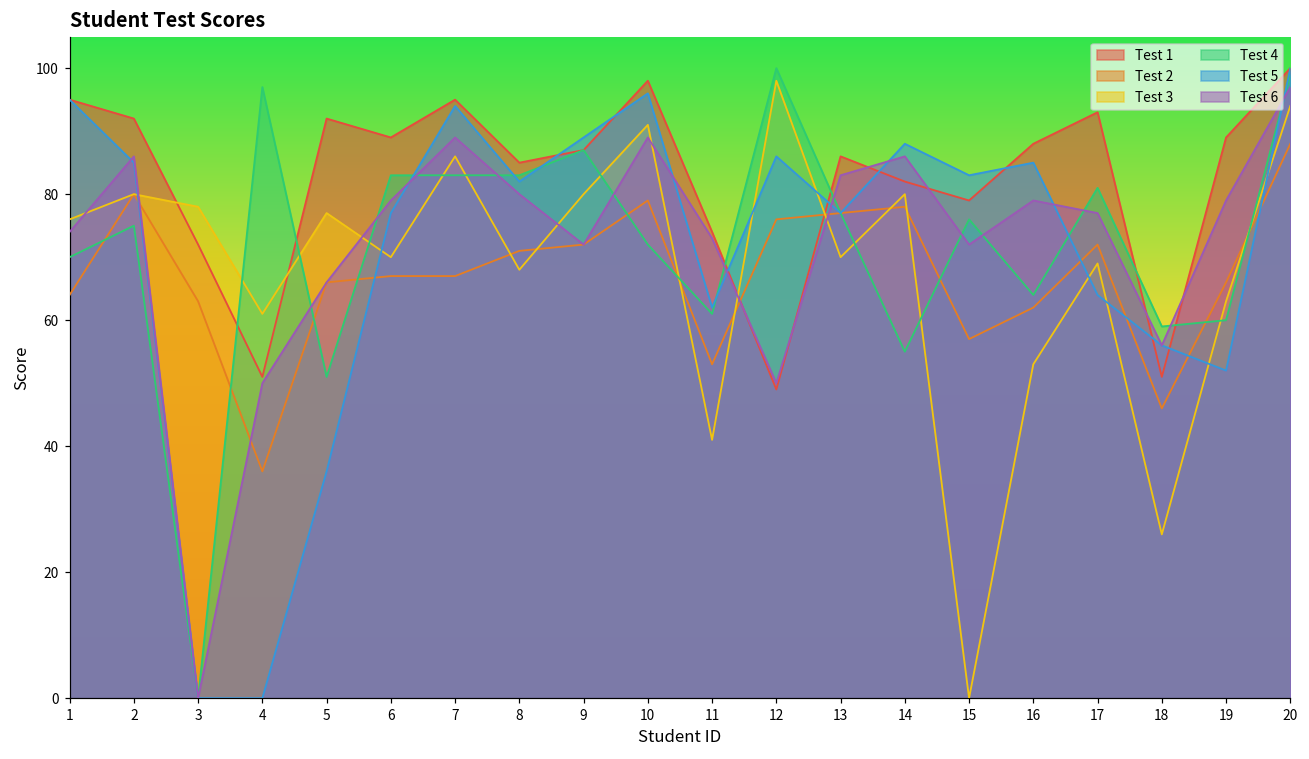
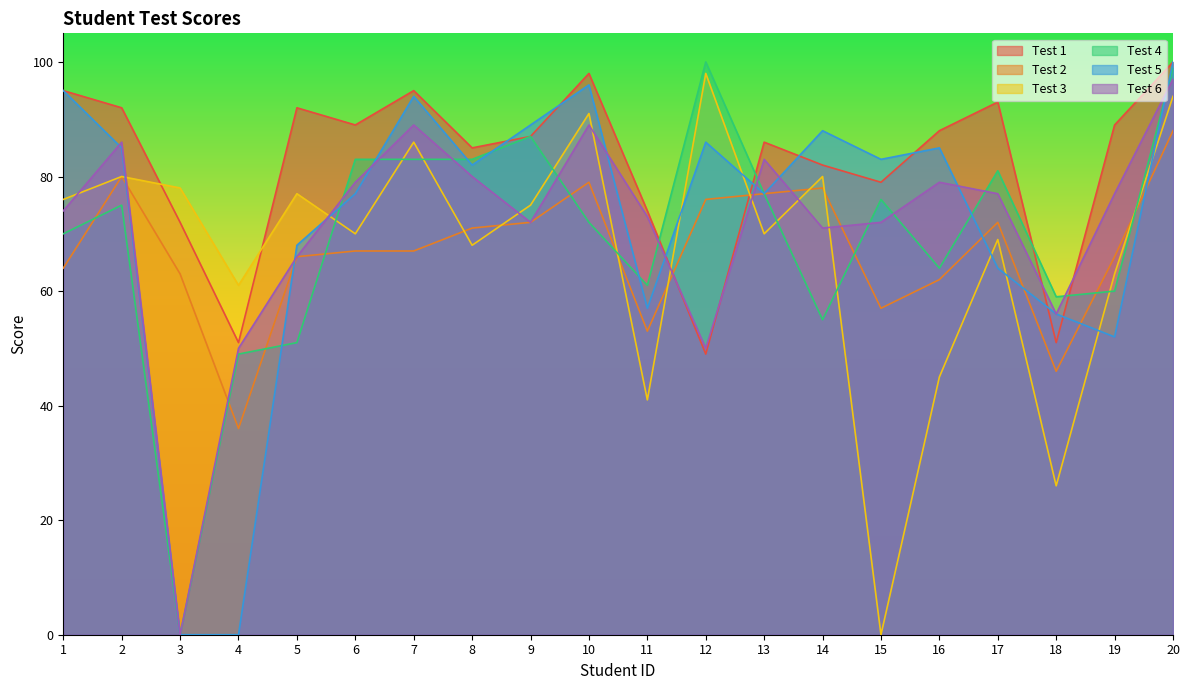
  {
    "Test 3": {
      "1": 76,
      "3": 78,
      "4": 61,
      "5": 77,
      "6": 70,
      "7": 86,
      "8": 68,
-     "9": 80,
+     "9": 75,
      "10": 91,
      "11": 41,
      "12": 98,
      "13": 70,
      "14": 80,
      "15": 0,
-     "16": 53,
+     "16": 45,
      "17": 69,
      "18": 26,
      "19": 63,
      "20": 94
    },
    "Test 4": {
      "1": 70,
      "2": 75,
-     "4": 97,
+     "4": 49,
      "5": 51,
      "6": 83,
      "7": 83,
      "8": 83,
      "10": 72,
      "11": 61,
      "12": 100,
      "14": 55,
      "15": 76,
      "16": 64,
      "17": 81,
      "18": 59,
      "19": 60,
      "20": 99
    },
    "Test 5": {
      "2": 85,
      "4": 0,
-     "5": 36,
+     "5": 68,
      "6": 77,
      "7": 94,
      "8": 82,
      "9": 89,
      "10": 96,
-     "11": 62,
+     "11": 57,
      "12": 86,
      "14": 88,
      "15": 83,
      "16": 85,
      "17": 64,
      "19": 52
    },
    "Test 6": {
      "1": 74,
      "2": 86,
      "4": 50,
      "6": 79,
      "7": 89,
      "8": 80,
      "10": 89,
      "11": 73,
      "12": 50,
      "13": 83,
-     "14": 86,
+     "14": 71,
      "15": 72,
      "16": 79,
      "17": 77,
-     "19": 79,
+     "19": 77,
      "20": 97
    }
  }
